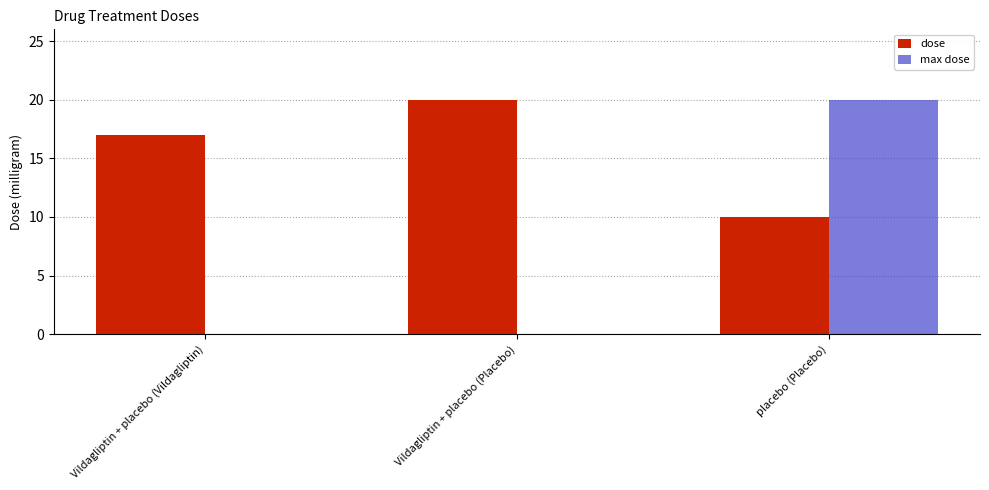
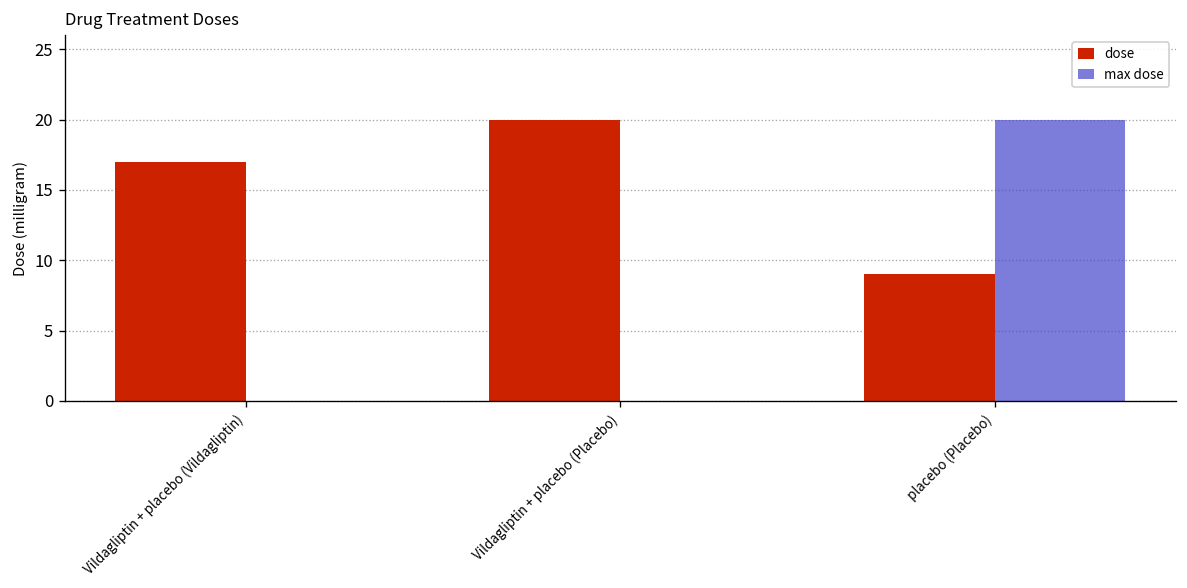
  {
    "dose": {
      "Vildagliptin + placebo (Vildagliptin)": 17,
      "Vildagliptin + placebo (Placebo)": 20,
-     "placebo (Placebo)": 10
+     "placebo (Placebo)": 9
    },
    "max dose": {
      "Vildagliptin + placebo (Vildagliptin)": 0,
      "Vildagliptin + placebo (Placebo)": 0,
      "placebo (Placebo)": 20
    }
  }
